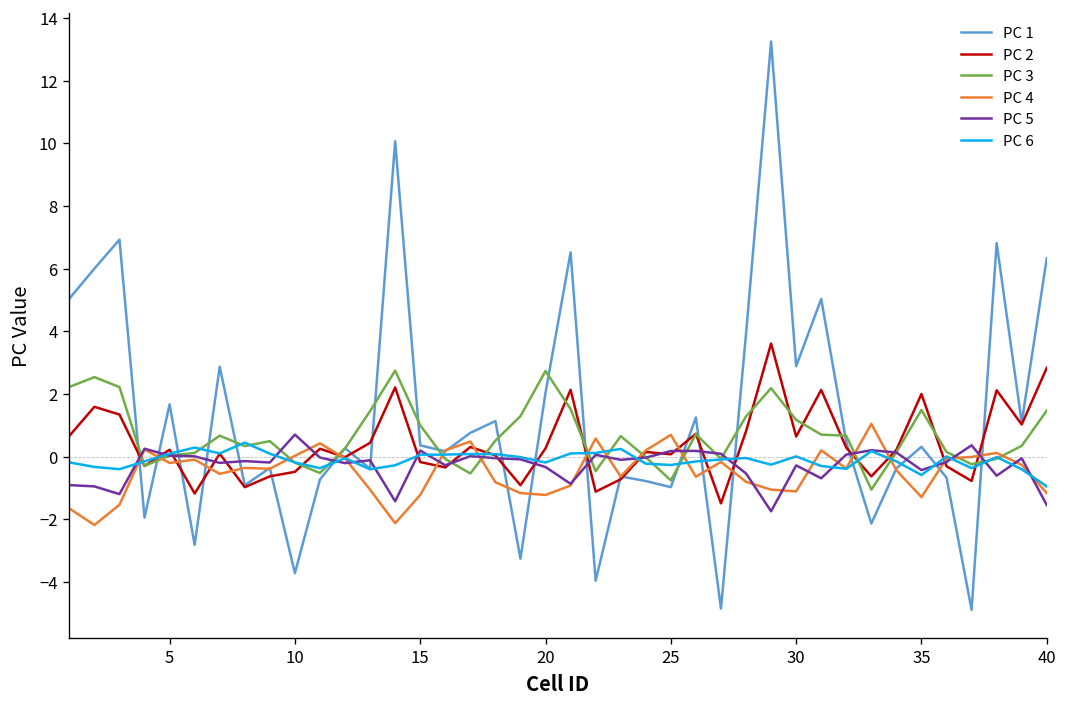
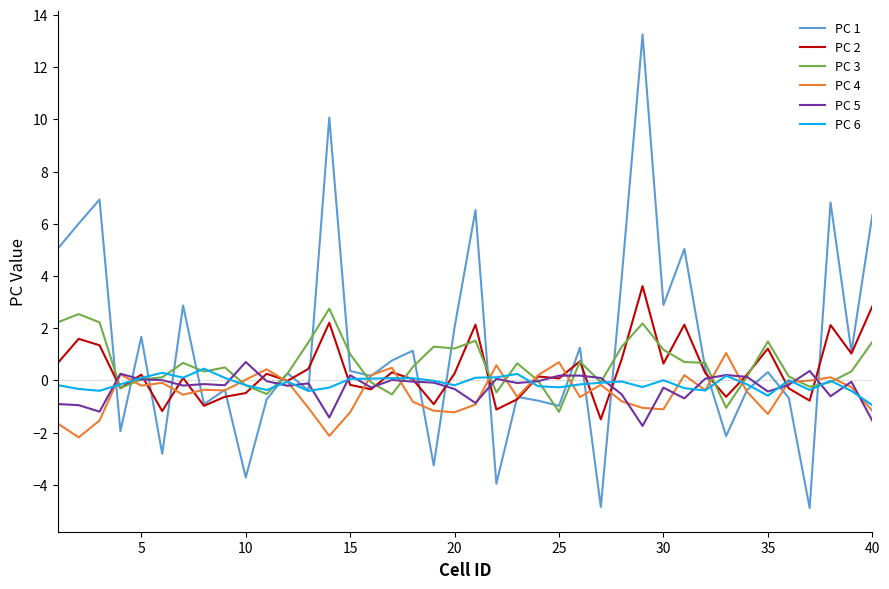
  {
    "PC 1": {
      "5": 1.7,
      "10": -3.7,
      "15": 0.4,
      "20": 2.0,
      "25": -1.0,
      "30": 2.9,
      "35": 0.3,
      "40": 6.3
    },
    "PC 2": {
      "5": 0.2,
      "10": -0.5,
      "15": -0.2,
      "20": 0.3,
      "25": 0.1,
      "30": 0.6,
-     "35": 2.0,
+     "35": 1.2,
      "40": 2.8
    },
    "PC 3": {
      "15": 1.0,
-     "20": 2.7,
-     "25": -0.8,
+     "20": 1.2,
+     "25": -1.2,
      "30": 1.2,
      "35": 1.5,
      "40": 1.5
    },
    "PC 4": {
      "5": -0.2,
      "10": 0.0,
      "15": -1.2,
      "20": -1.2,
      "25": 0.7,
      "30": -1.1,
      "35": -1.3,
      "40": -1.2
    },
    "PC 5": {
      "10": 0.7,
      "15": 0.2,
      "20": -0.3,
      "25": 0.2,
      "30": -0.3,
      "35": -0.4,
      "40": -1.5
    },
    "PC 6": {
      "15": 0.1,
      "20": -0.2,
      "25": -0.3,
      "30": 0.0,
      "35": -0.6,
      "40": -0.9
    }
  }
